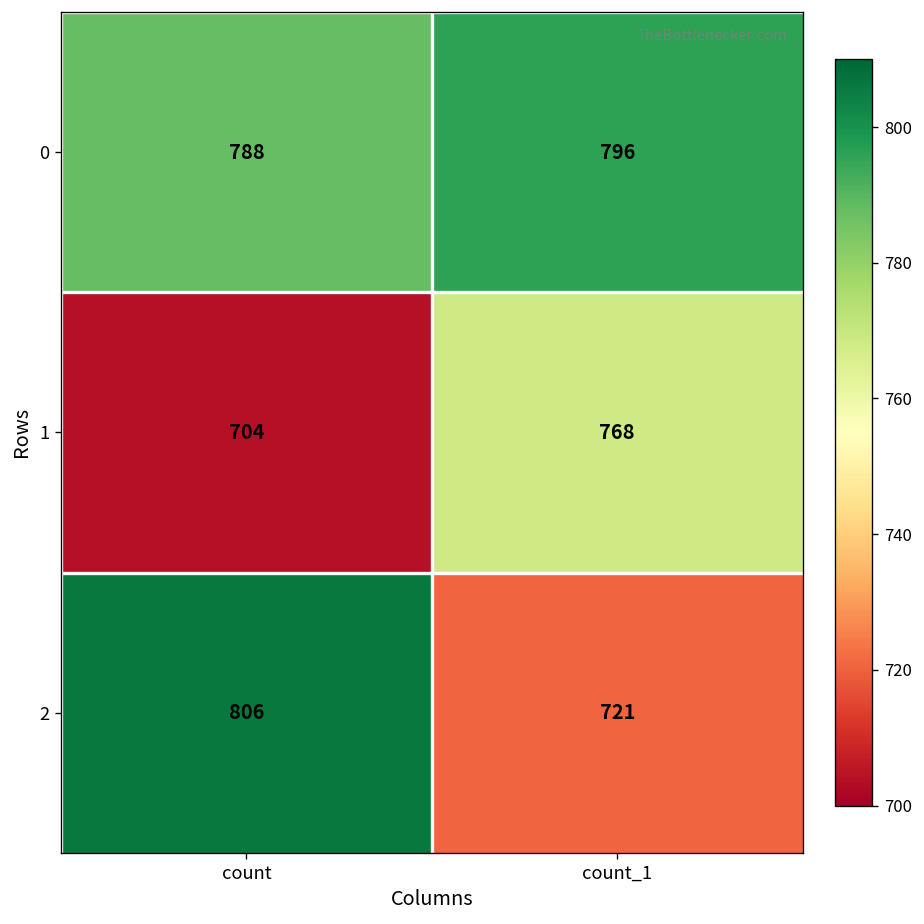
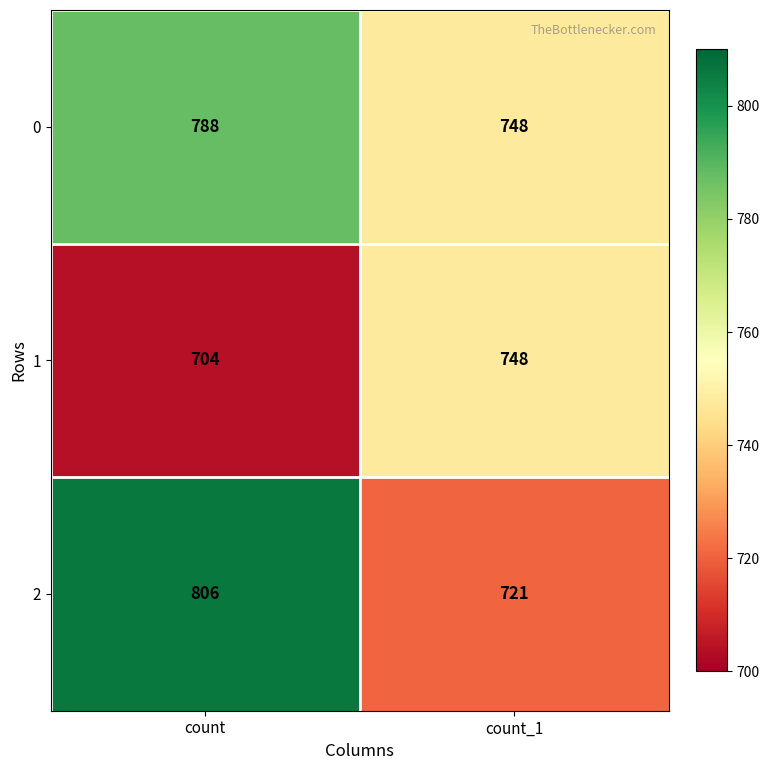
  {
    "0": {
      "count": 788,
-     "count_1": 796
+     "count_1": 748
    },
    "1": {
      "count": 704,
-     "count_1": 768
+     "count_1": 748
    },
    "2": {
      "count": 806,
      "count_1": 721
    }
  }
